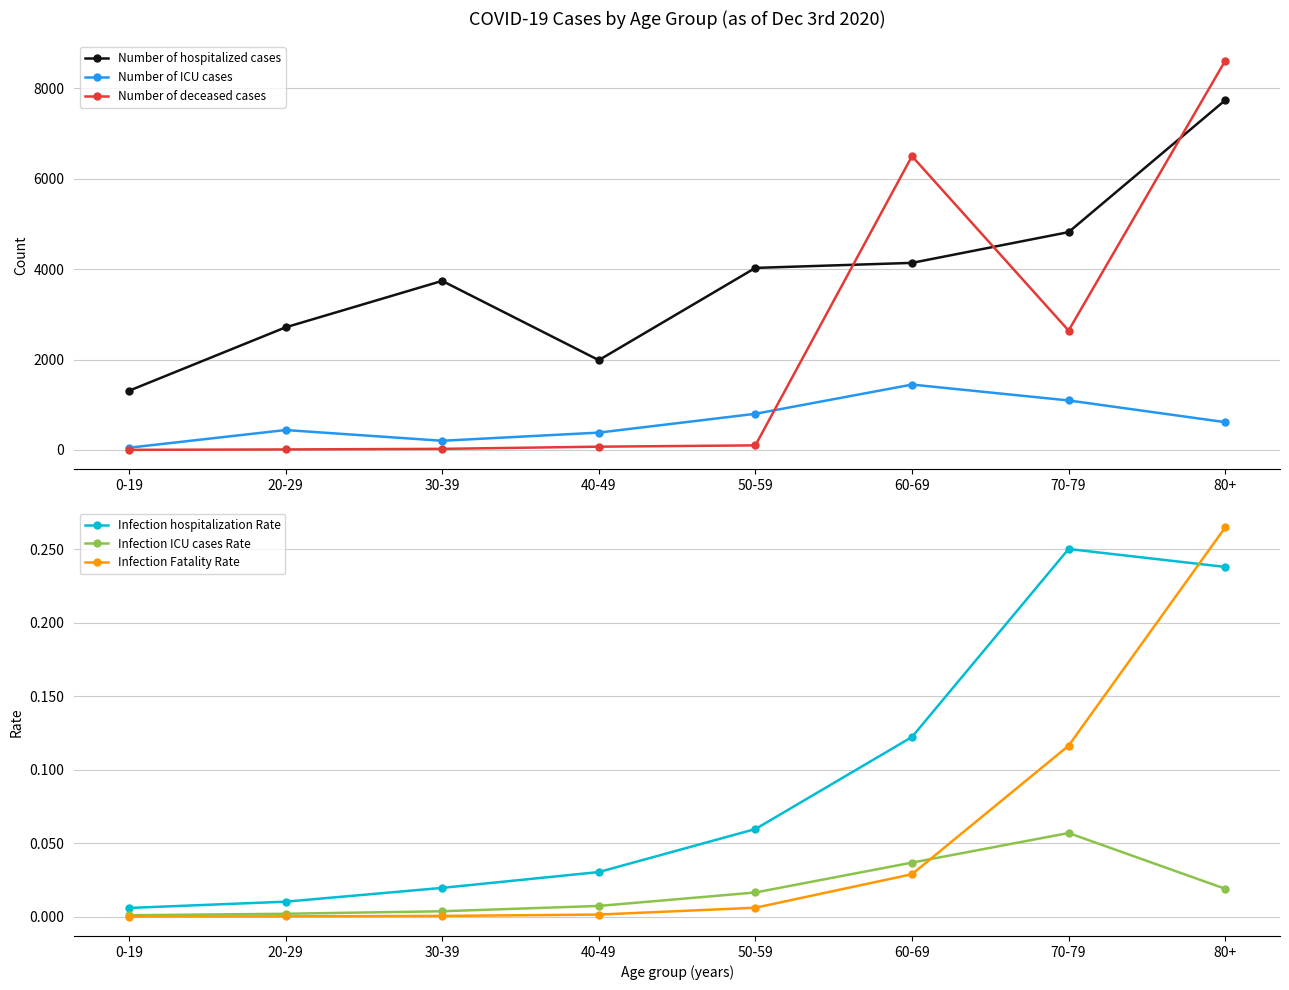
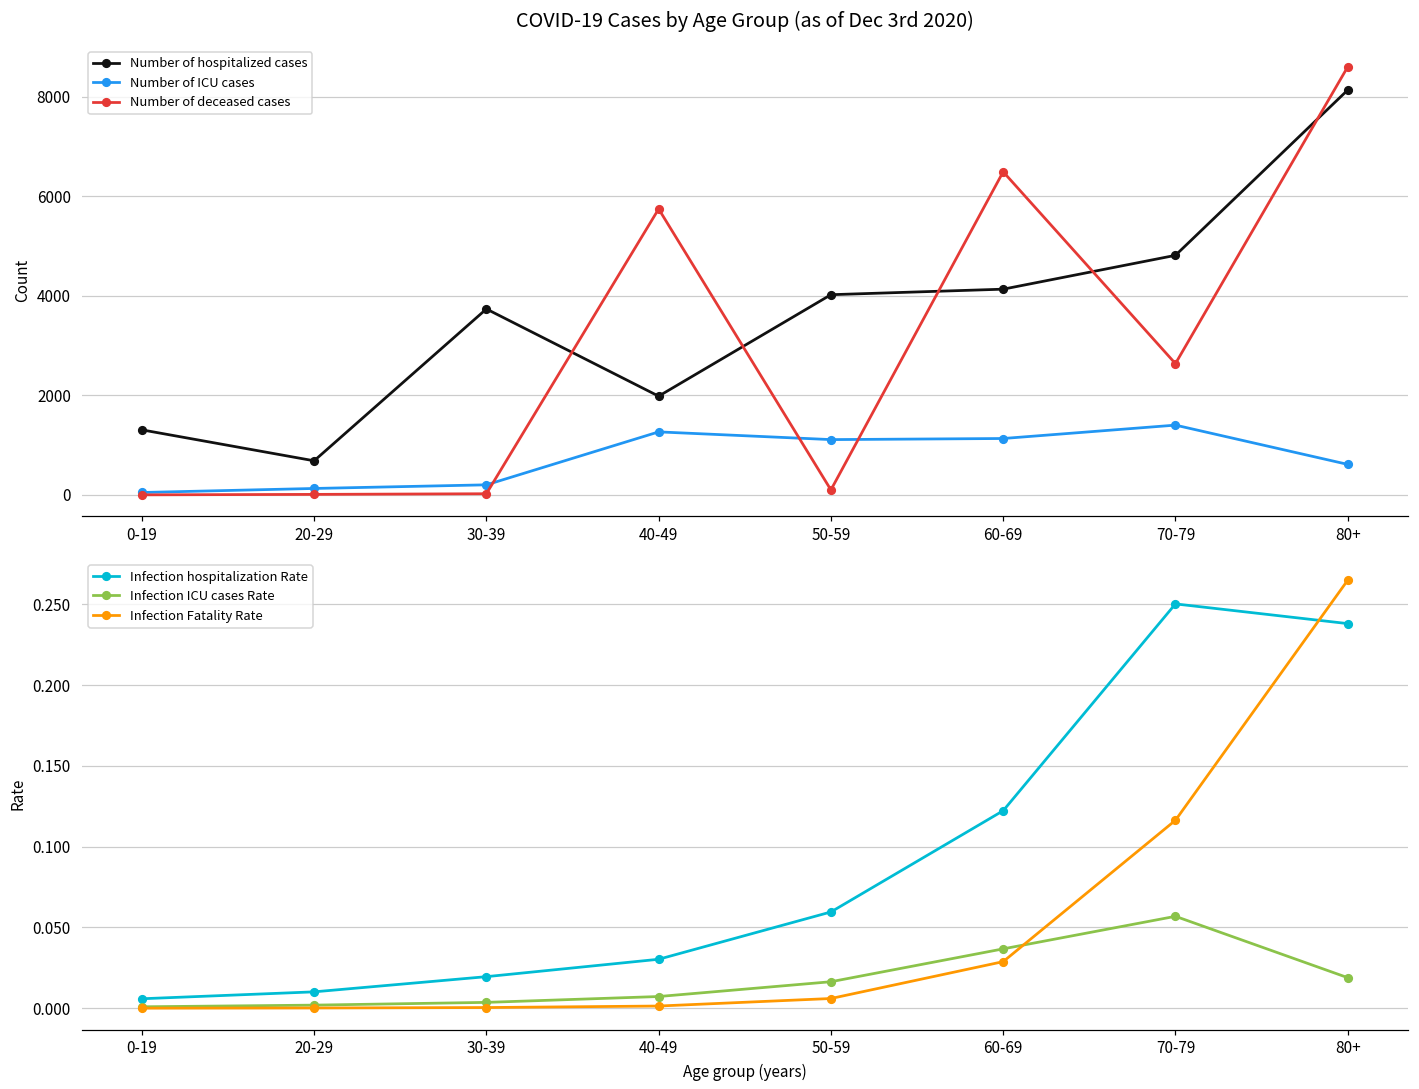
  {
    "COVID-19 Cases by Age Group (as of Dec 3rd 2020)": {
      "Number of hospitalized cases": {
        "0-19": 1300,
-       "20-29": 2700,
+       "20-29": 700,
        "30-39": 3700,
        "40-49": 2000,
        "50-59": 4000,
        "60-69": 4100,
        "70-79": 4800,
-       "80+": 7700
+       "80+": 8100
      },
      "Number of ICU cases": {
-       "20-29": 400,
+       "20-29": 100,
        "30-39": 200,
-       "40-49": 400,
-       "50-59": 800,
-       "60-69": 1400,
-       "70-79": 1100,
+       "40-49": 1300,
+       "50-59": 1100,
+       "60-69": 1100,
+       "70-79": 1400,
        "80+": 600
      },
      "Number of deceased cases": {
        "20-29": 0,
        "30-39": 0,
-       "40-49": 100,
+       "40-49": 5700,
        "50-59": 100,
        "60-69": 6500,
        "70-79": 2600,
        "80+": 8600
      }
    }
  }
